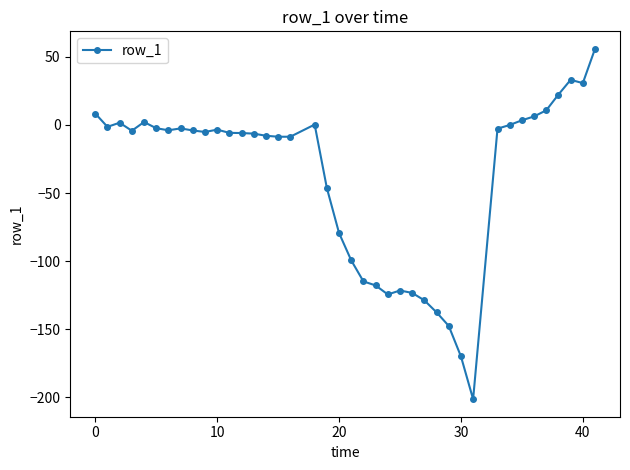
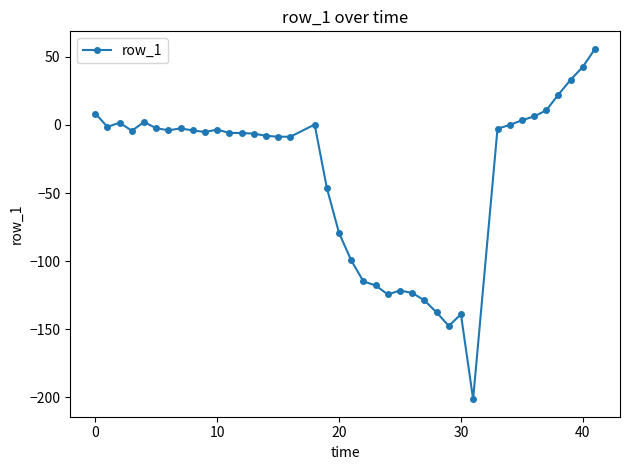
  {
    "0": 8,
    "10": -3,
    "20": -79,
-   "30": -170,
-   "40": 31
+   "30": -139,
+   "40": 43
  }
